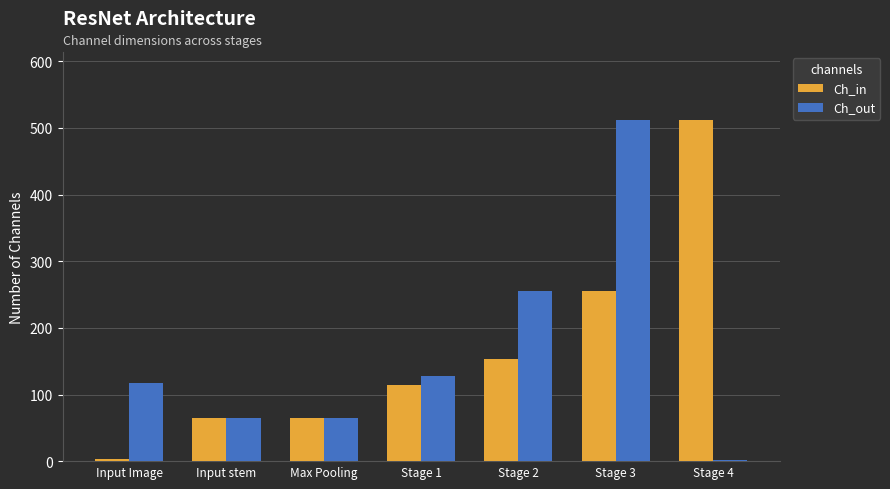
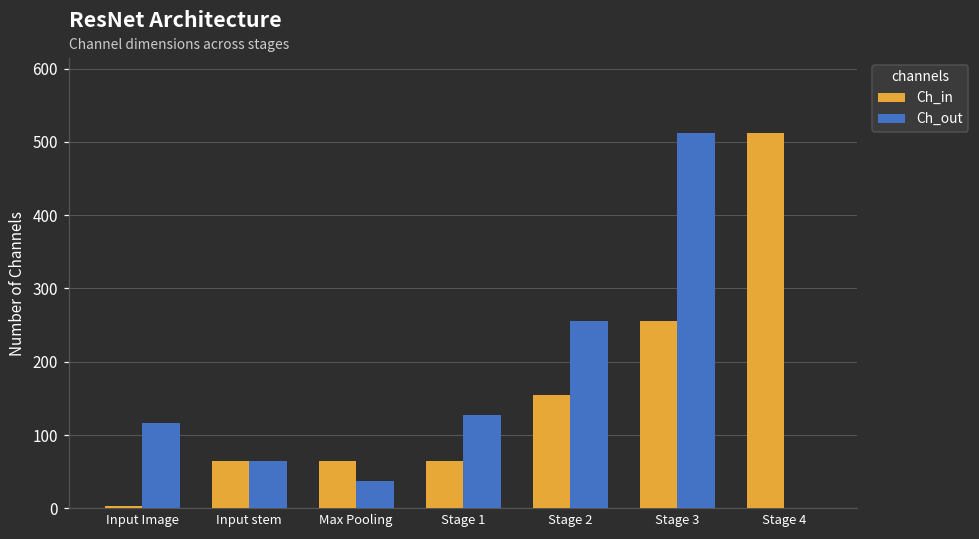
  {
    "Ch_in": {
      "Input stem": 60,
      "Max Pooling": 60,
-     "Stage 1": 110,
+     "Stage 1": 60,
      "Stage 2": 150,
      "Stage 3": 260,
      "Stage 4": 510
    },
    "Ch_out": {
      "Input Image": 120,
      "Input stem": 60,
-     "Max Pooling": 60,
+     "Max Pooling": 40,
      "Stage 1": 130,
      "Stage 2": 260,
      "Stage 3": 510
    }
  }
